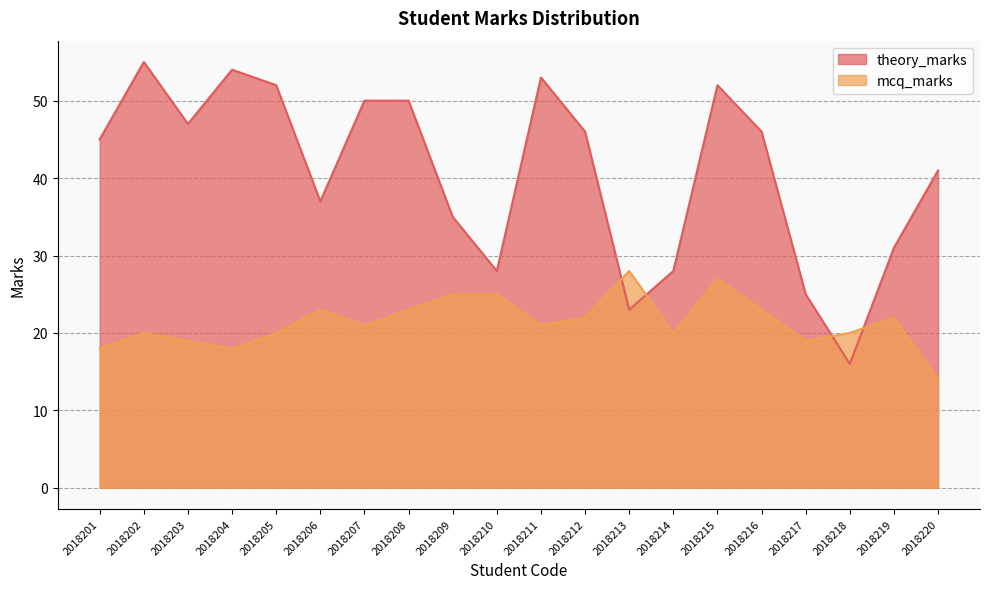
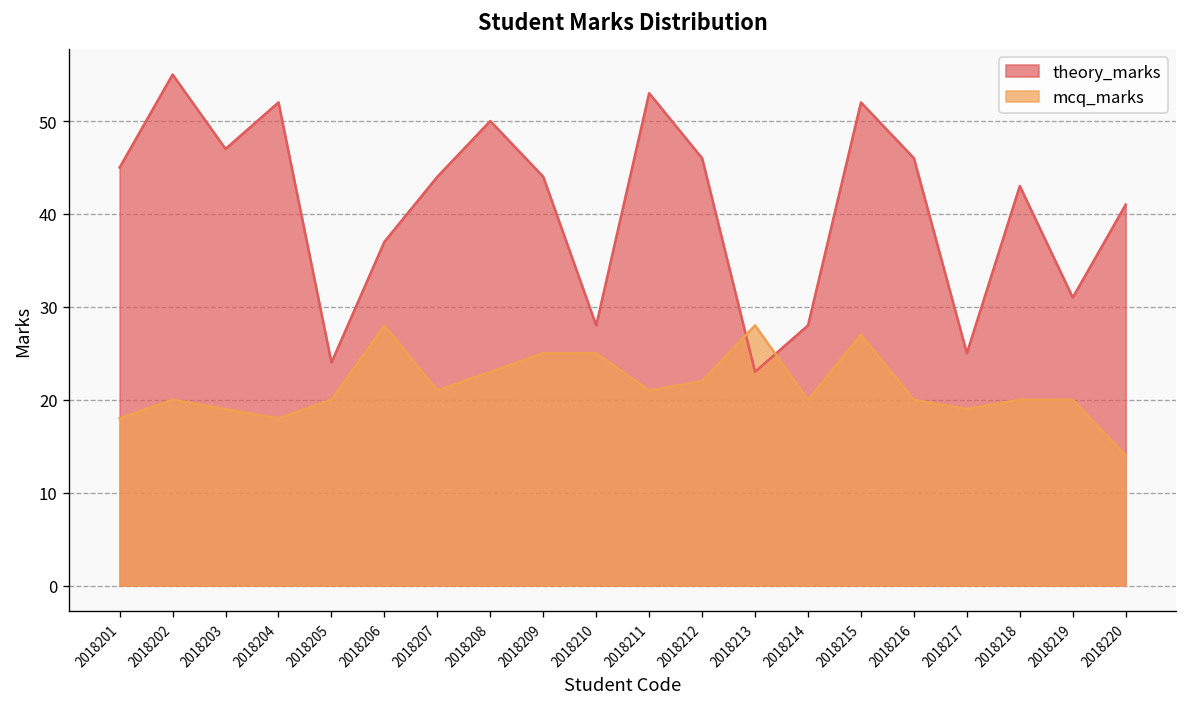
  {
    "theory_marks": {
      "2018201": 45,
      "2018202": 55,
      "2018203": 47,
-     "2018204": 54,
-     "2018205": 52,
+     "2018204": 52,
+     "2018205": 24,
      "2018206": 37,
-     "2018207": 50,
+     "2018207": 44,
      "2018208": 50,
-     "2018209": 35,
+     "2018209": 44,
      "2018210": 28,
      "2018211": 53,
      "2018212": 46,
      "2018213": 23,
      "2018214": 28,
      "2018215": 52,
      "2018216": 46,
      "2018217": 25,
-     "2018218": 16,
+     "2018218": 43,
      "2018219": 31,
      "2018220": 41
    },
    "mcq_marks": {
      "2018201": 18,
      "2018202": 20,
      "2018203": 19,
      "2018204": 18,
      "2018205": 20,
-     "2018206": 23,
+     "2018206": 28,
      "2018207": 21,
      "2018208": 23,
      "2018209": 25,
      "2018210": 25,
      "2018211": 21,
      "2018212": 22,
      "2018213": 28,
      "2018214": 20,
      "2018215": 27,
-     "2018216": 23,
+     "2018216": 20,
      "2018217": 19,
      "2018218": 20,
-     "2018219": 22,
+     "2018219": 20,
      "2018220": 14
    }
  }
